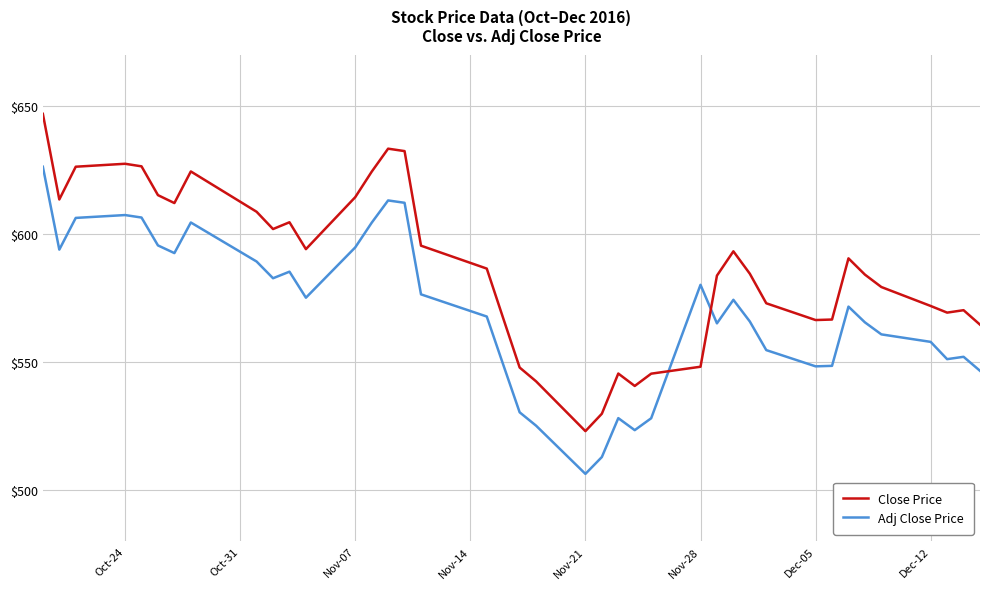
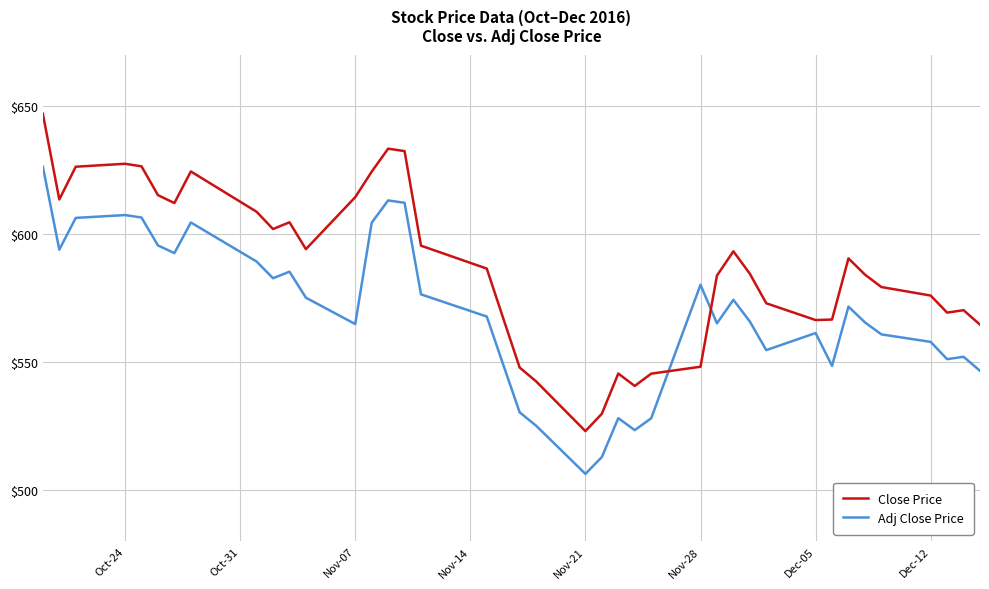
  {
    "Close Price": {
      "Oct-24": "$627",
      "Nov-07": "$614",
      "Nov-21": "$523",
      "Nov-28": "$548",
      "Dec-05": "$566",
-     "Dec-12": "$572"
+     "Dec-12": "$576"
    },
    "Adj Close Price": {
      "Oct-24": "$607",
-     "Nov-07": "$595",
+     "Nov-07": "$565",
      "Nov-21": "$506",
      "Nov-28": "$580",
-     "Dec-05": "$548",
+     "Dec-05": "$561",
      "Dec-12": "$558"
    }
  }
